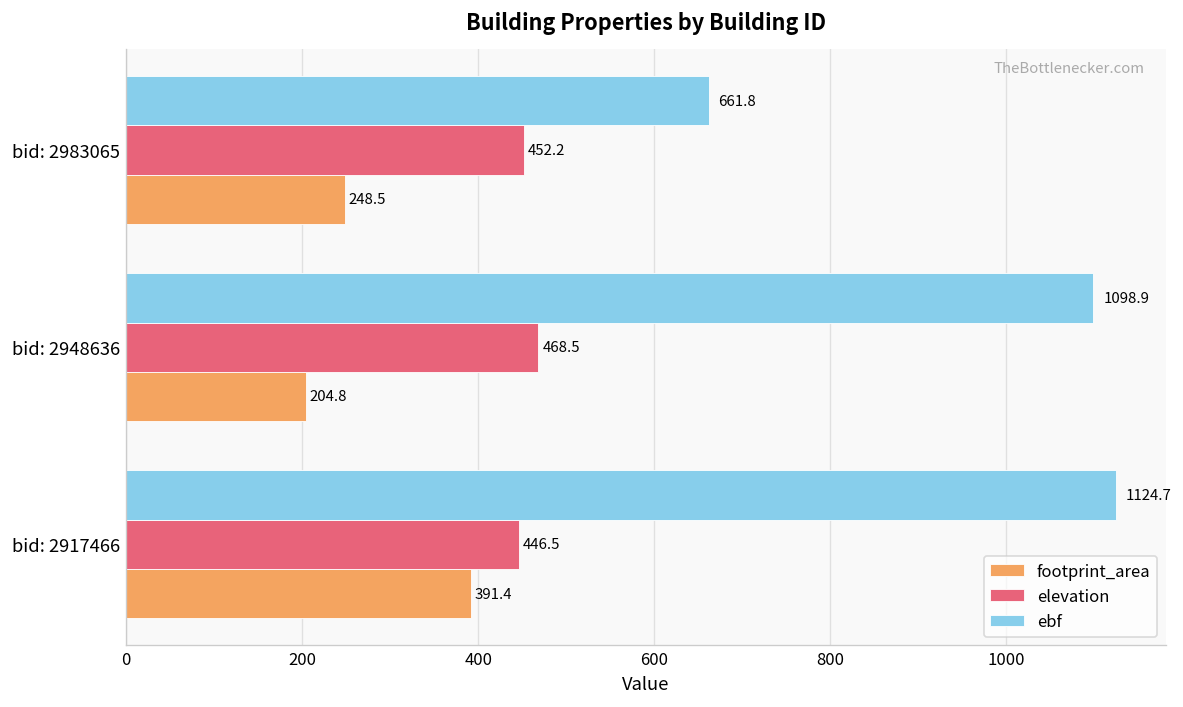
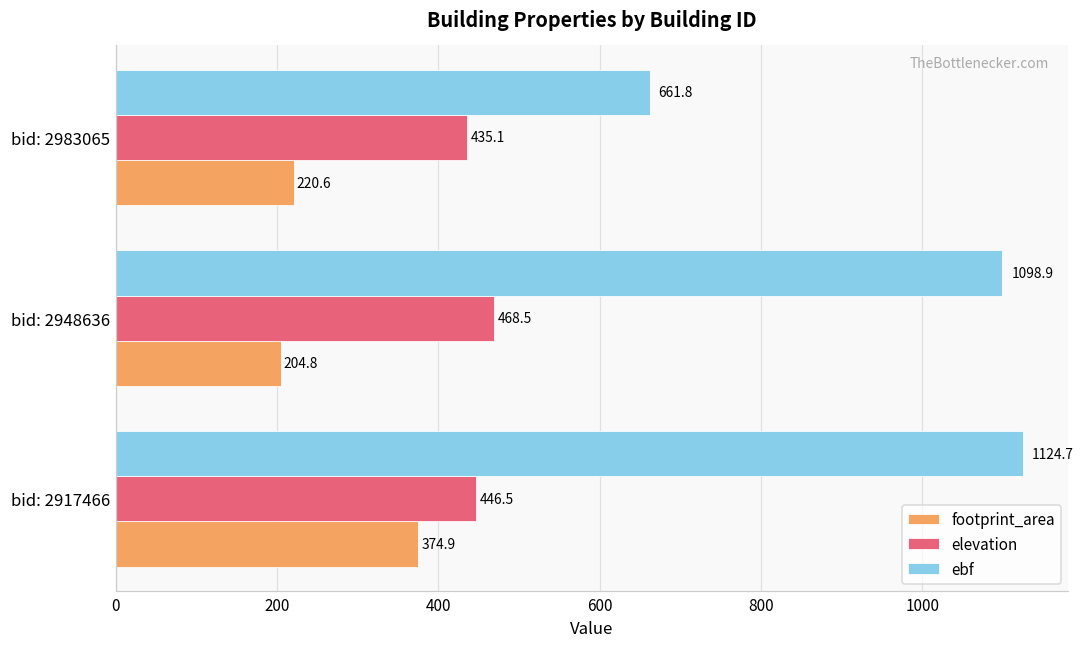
  {
    "footprint_area": {
-     "bid: 2983065": 248.5,
+     "bid: 2983065": 220.6,
      "bid: 2948636": 204.8,
-     "bid: 2917466": 391.4
+     "bid: 2917466": 374.9
    },
    "elevation": {
-     "bid: 2983065": 452.2,
+     "bid: 2983065": 435.1,
      "bid: 2948636": 468.5,
      "bid: 2917466": 446.5
    },
    "ebf": {
      "bid: 2983065": 661.8,
      "bid: 2948636": 1098.9,
      "bid: 2917466": 1124.7
    }
  }
